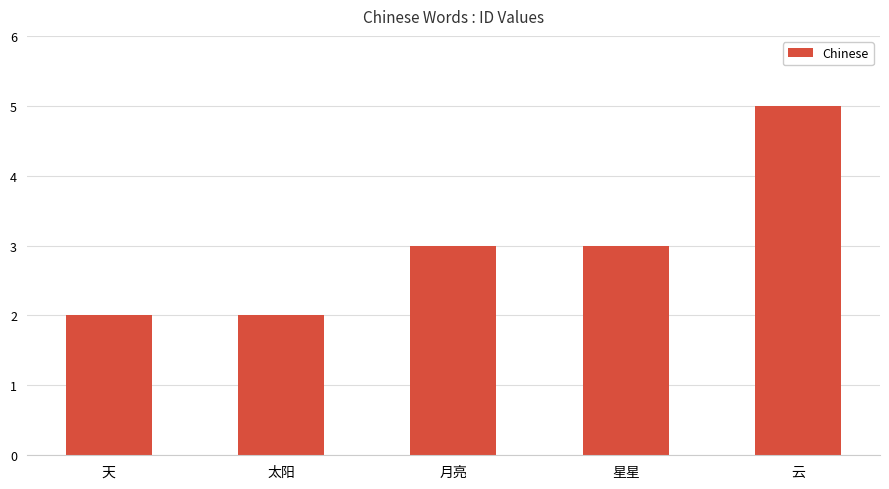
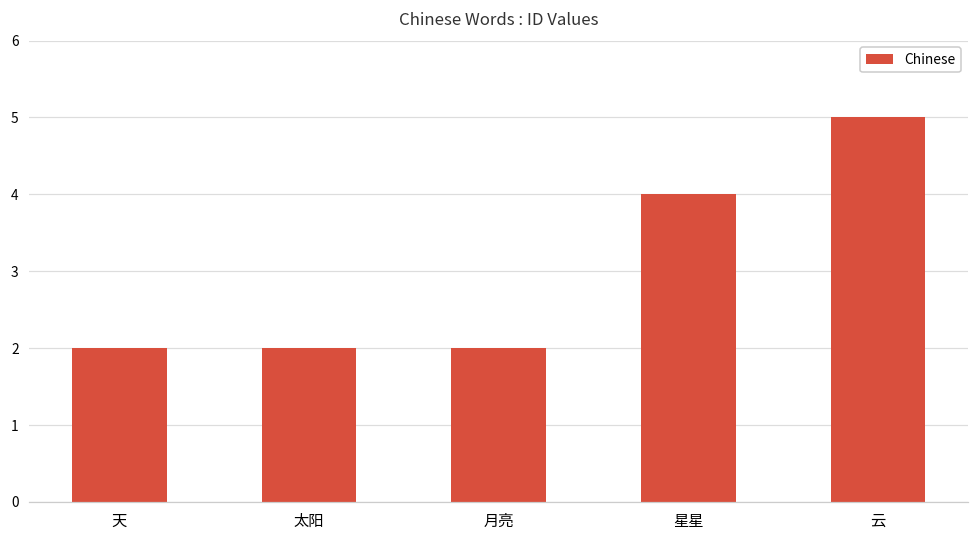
  {
    "天": 2,
    "太阳": 2,
-   "月亮": 3,
-   "星星": 3,
+   "月亮": 2,
+   "星星": 4,
    "云": 5
  }
